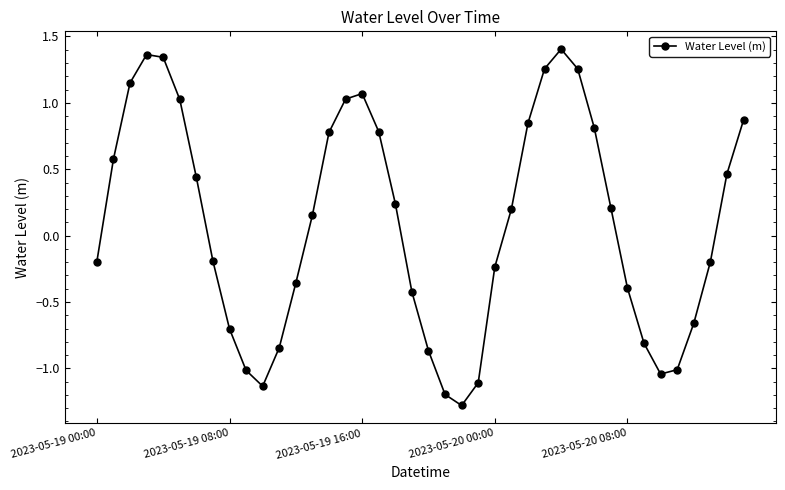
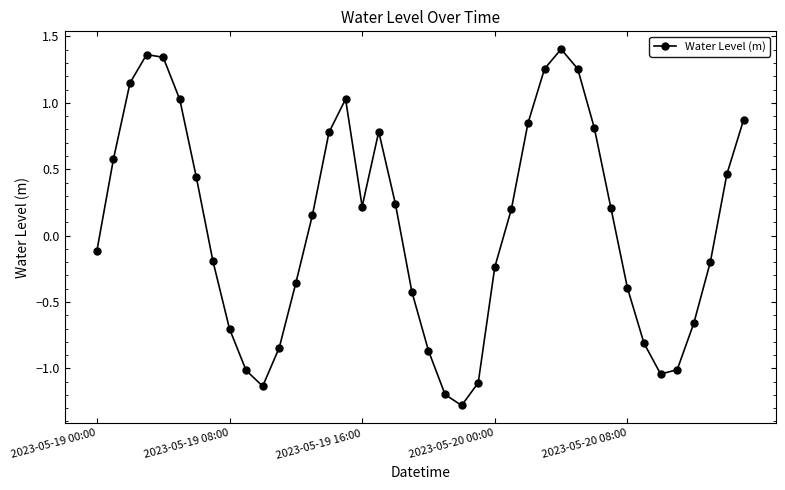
  {
-   "2023-05-19 00:00": -0.20,
+   "2023-05-19 00:00": -0.12,
    "2023-05-19 08:00": -0.70,
-   "2023-05-19 16:00": 1.07,
+   "2023-05-19 16:00": 0.22,
    "2023-05-20 00:00": -0.24,
    "2023-05-20 08:00": -0.39
  }
